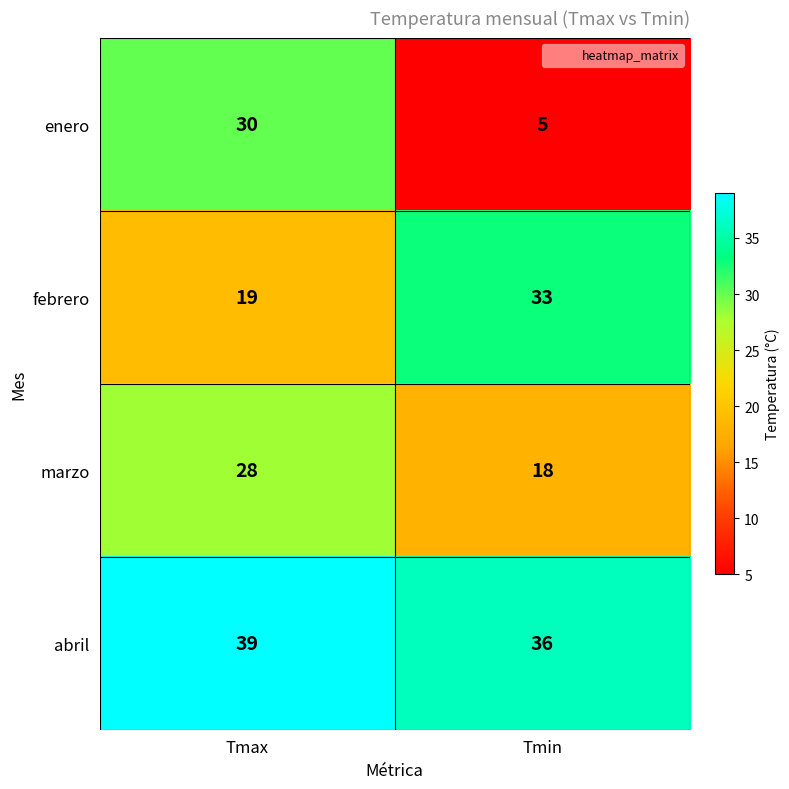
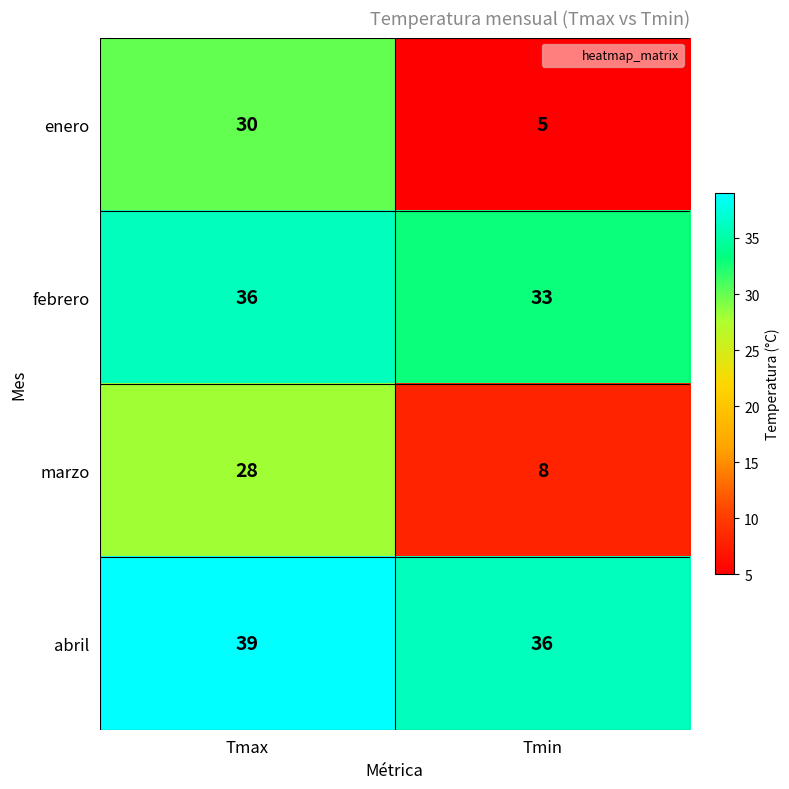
  {
    "enero": {
      "Tmax": 30,
      "Tmin": 5
    },
    "febrero": {
-     "Tmax": 19,
+     "Tmax": 36,
      "Tmin": 33
    },
    "marzo": {
      "Tmax": 28,
-     "Tmin": 18
+     "Tmin": 8
    },
    "abril": {
      "Tmax": 39,
      "Tmin": 36
    }
  }
